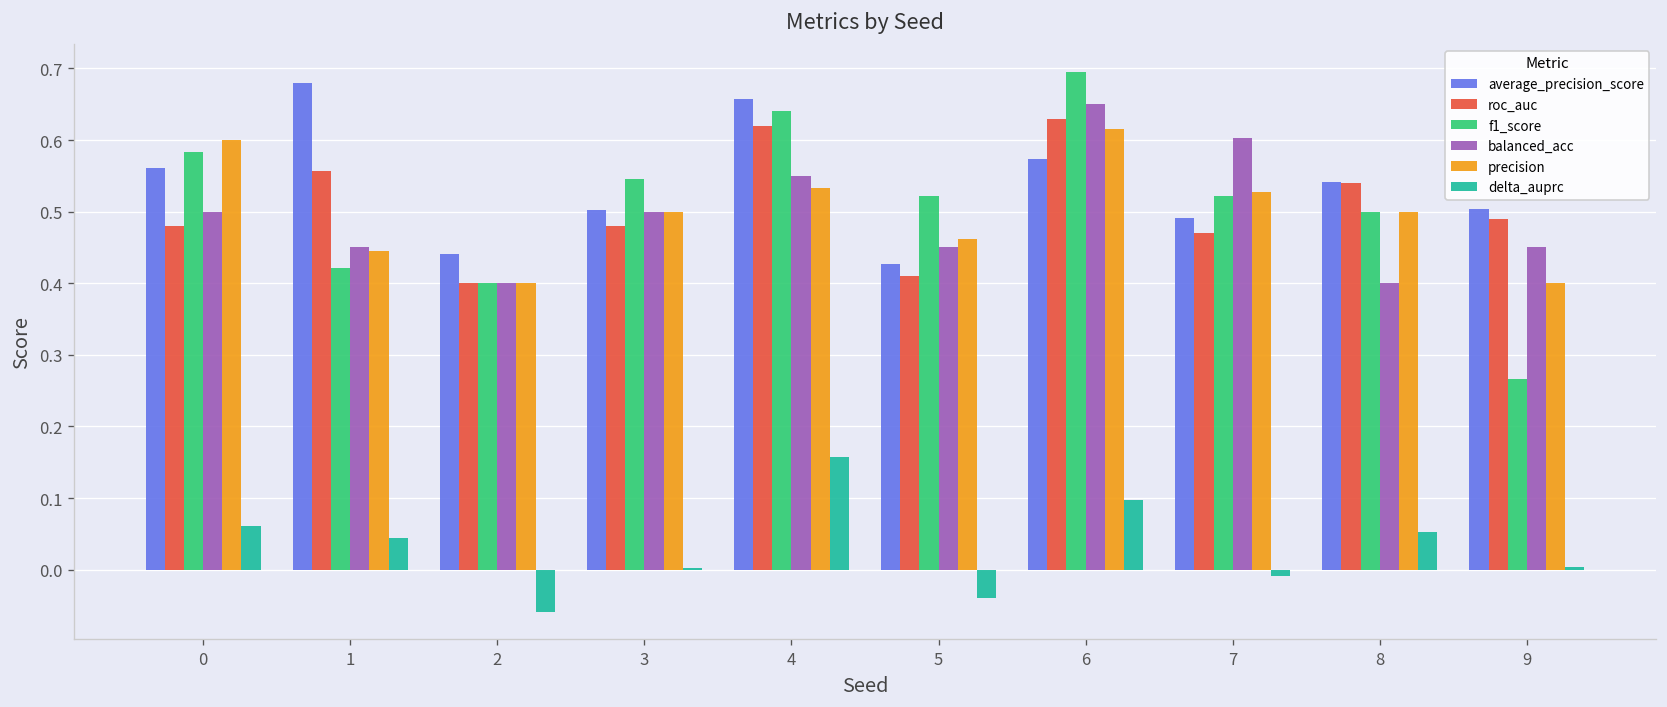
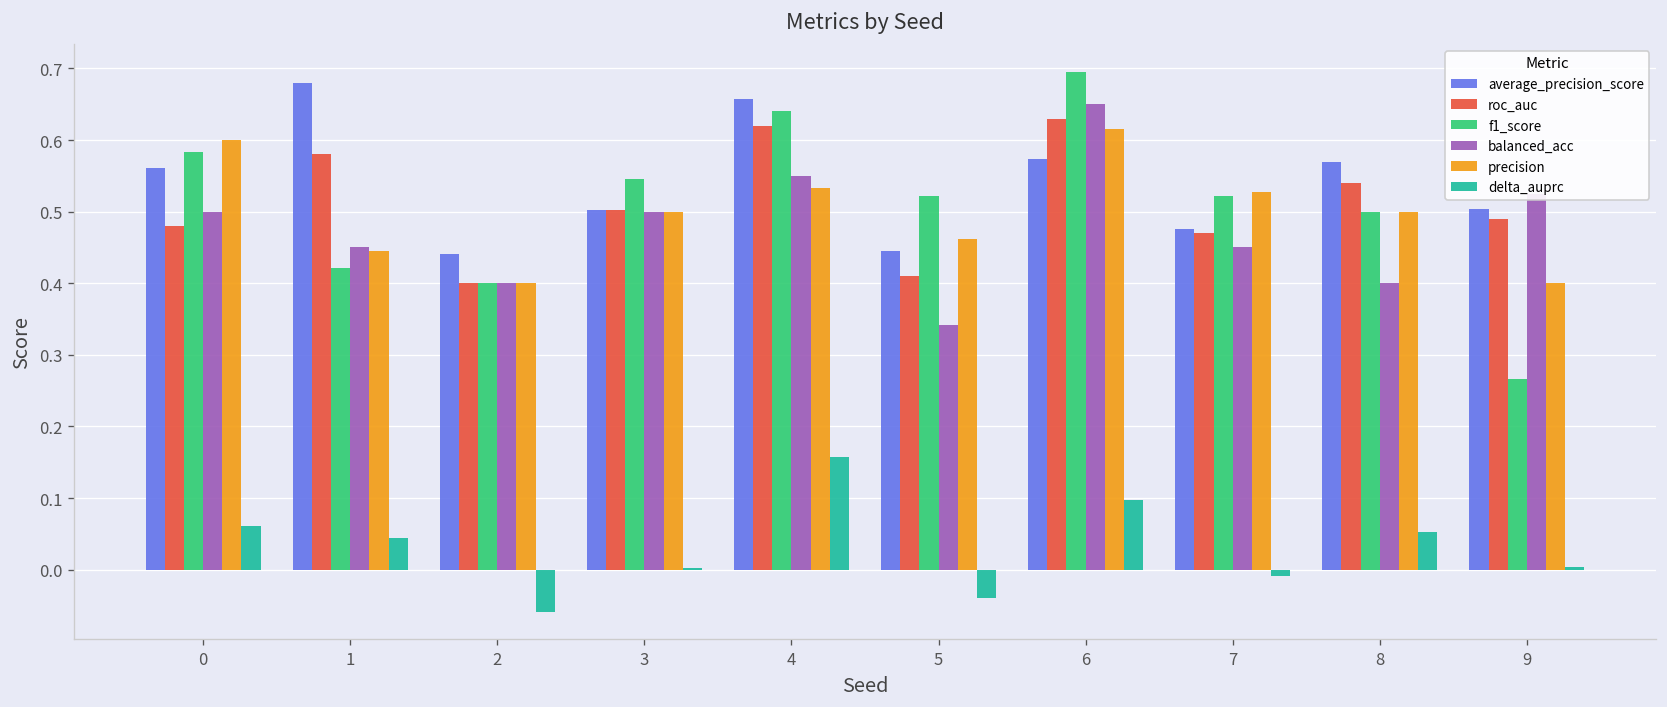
  {
    "average_precision_score": {
      "0": 0.56,
      "1": 0.68,
      "2": 0.44,
      "3": 0.50,
      "4": 0.66,
-     "5": 0.43,
+     "5": 0.45,
      "6": 0.57,
-     "7": 0.49,
-     "8": 0.54,
+     "7": 0.48,
+     "8": 0.57,
      "9": 0.50
    },
    "roc_auc": {
      "0": 0.48,
-     "1": 0.56,
+     "1": 0.58,
      "2": 0.40,
-     "3": 0.48,
+     "3": 0.50,
      "4": 0.62,
      "5": 0.41,
      "6": 0.63,
      "7": 0.47,
      "8": 0.54,
      "9": 0.49
    },
    "balanced_acc": {
      "0": 0.50,
      "1": 0.45,
      "2": 0.40,
      "3": 0.50,
      "4": 0.55,
-     "5": 0.45,
+     "5": 0.34,
      "6": 0.65,
-     "7": 0.60,
+     "7": 0.45,
      "8": 0.40,
-     "9": 0.45
+     "9": 0.52
    },
    "precision": {
      "0": 0.60,
      "1": 0.44,
      "2": 0.40,
      "3": 0.50,
      "4": 0.53,
      "5": 0.46,
      "6": 0.62,
      "7": 0.53,
      "8": 0.50,
      "9": 0.40
    }
  }
